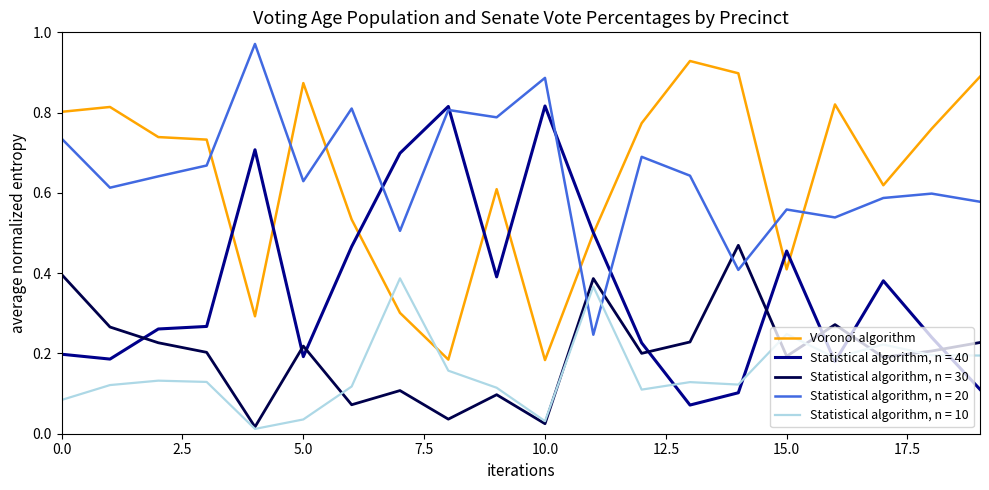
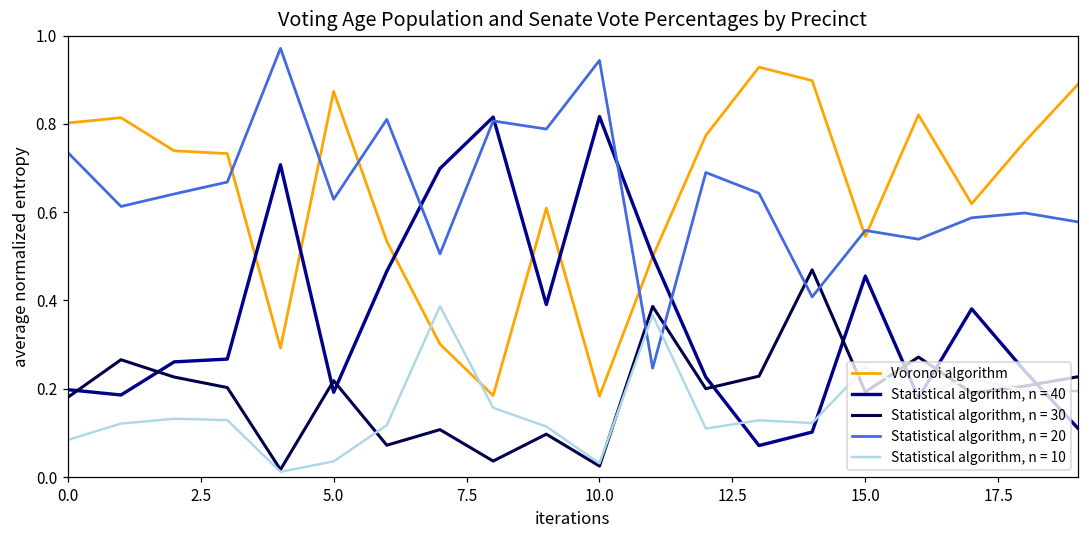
  {
    "Voronoi algorithm": {
      "0.0": 0.80,
      "5.0": 0.87,
      "10.0": 0.18,
-     "15.0": 0.41
+     "15.0": 0.54
    },
    "Statistical algorithm, n = 40": {
      "0.0": 0.20,
      "5.0": 0.19,
      "10.0": 0.82,
      "15.0": 0.46
    },
    "Statistical algorithm, n = 30": {
-     "0.0": 0.40,
+     "0.0": 0.18,
      "5.0": 0.22
    },
    "Statistical algorithm, n = 20": {
      "0.0": 0.74,
      "5.0": 0.63,
-     "10.0": 0.89,
+     "10.0": 0.94,
      "15.0": 0.56
    },
    "Statistical algorithm, n = 10": {
      "0.0": 0.08,
      "5.0": 0.04
    }
  }
